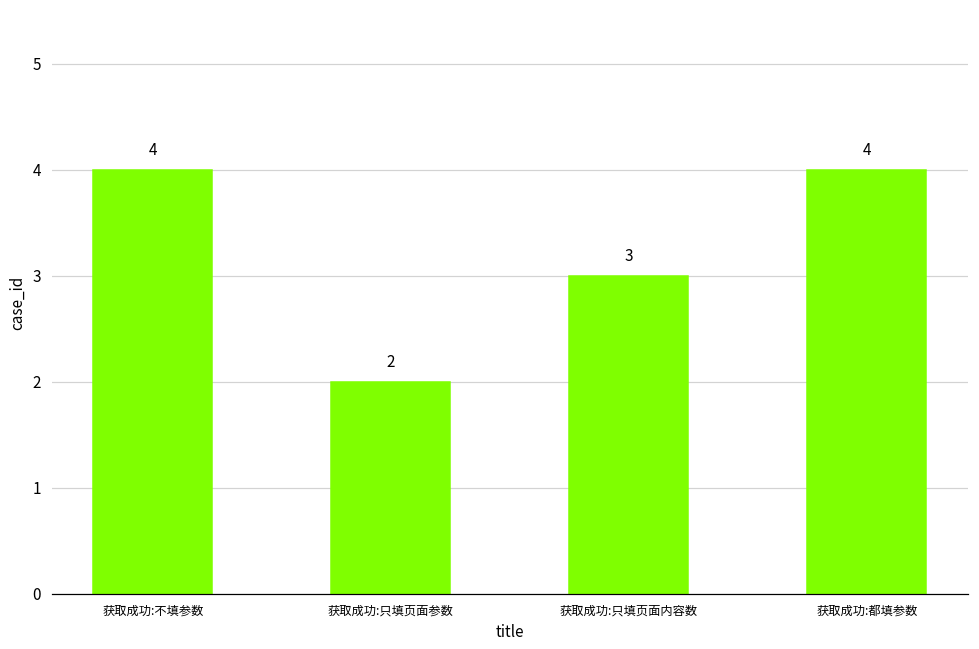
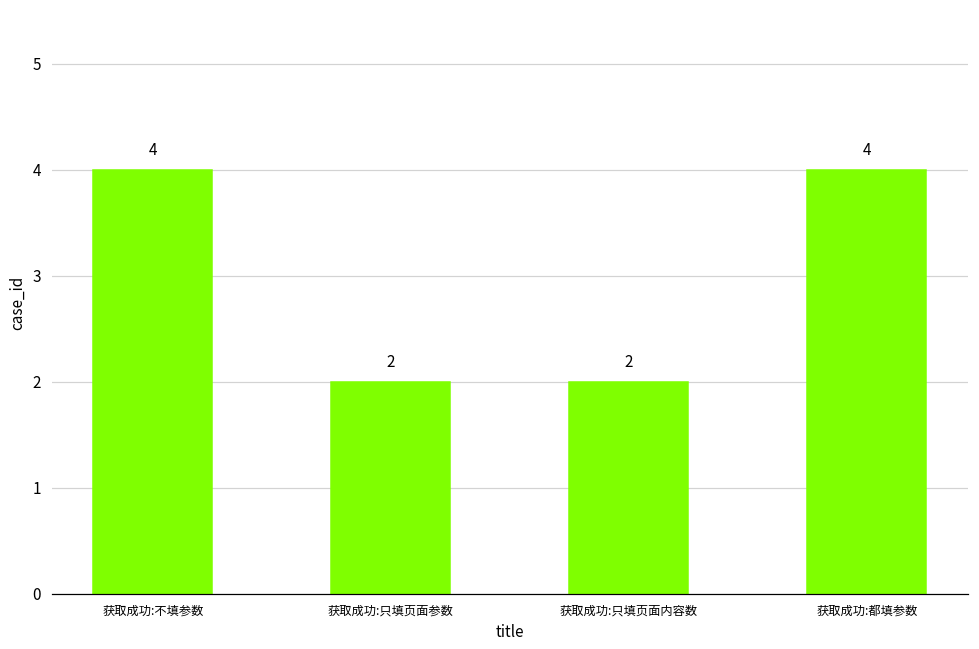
  {
    "获取成功:不填参数": 4,
    "获取成功:只填页面参数": 2,
-   "获取成功:只填页面内容数": 3,
+   "获取成功:只填页面内容数": 2,
    "获取成功:都填参数": 4
  }
